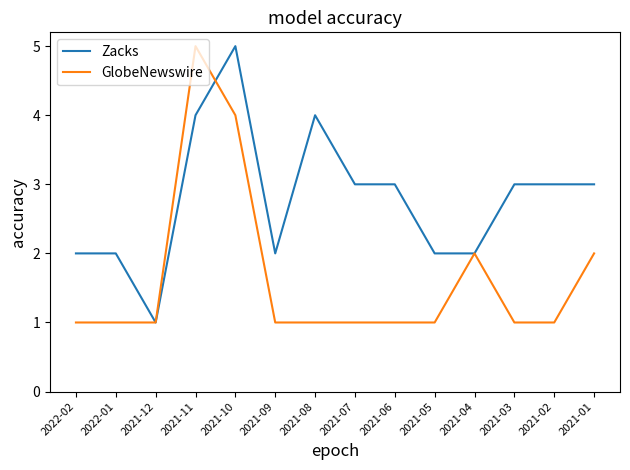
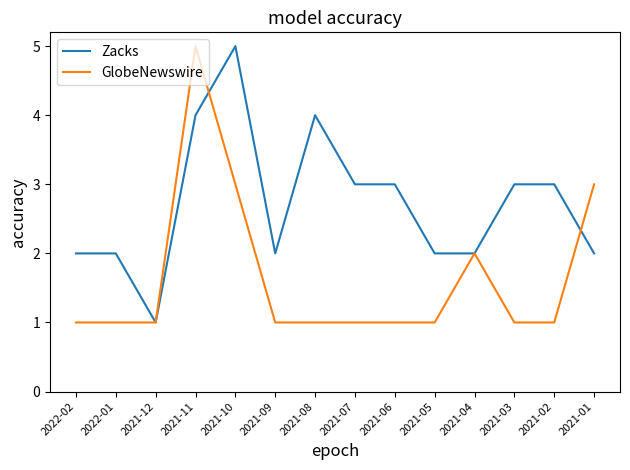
  {
    "Zacks": {
      "2022-02": 2,
      "2022-01": 2,
      "2021-11": 4,
      "2021-10": 5,
      "2021-09": 2,
      "2021-08": 4,
      "2021-07": 3,
      "2021-06": 3,
      "2021-05": 2,
      "2021-03": 3,
      "2021-02": 3,
-     "2021-01": 3
+     "2021-01": 2
    },
    "GlobeNewswire": {
      "2022-02": 1,
      "2022-01": 1,
-     "2021-10": 4,
+     "2021-10": 3,
      "2021-09": 1,
      "2021-08": 1,
      "2021-07": 1,
      "2021-06": 1,
      "2021-05": 1,
      "2021-03": 1,
      "2021-02": 1,
-     "2021-01": 2
+     "2021-01": 3
    }
  }
